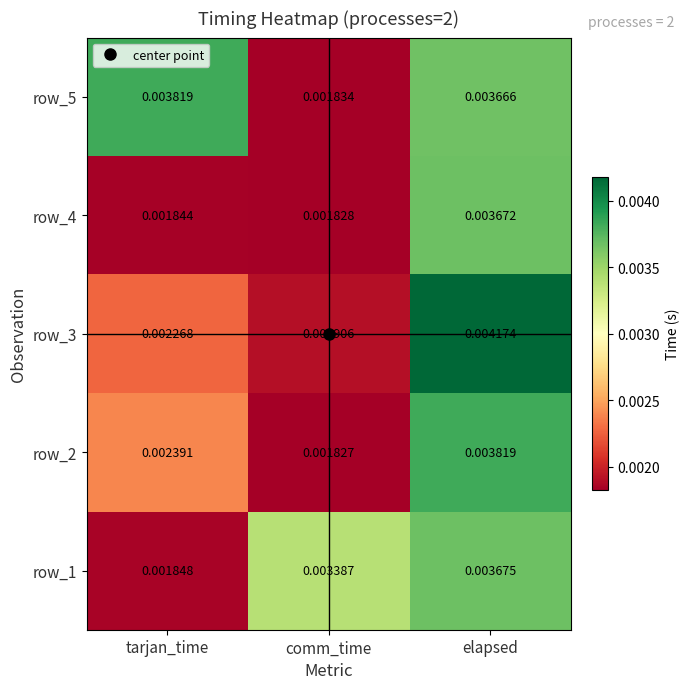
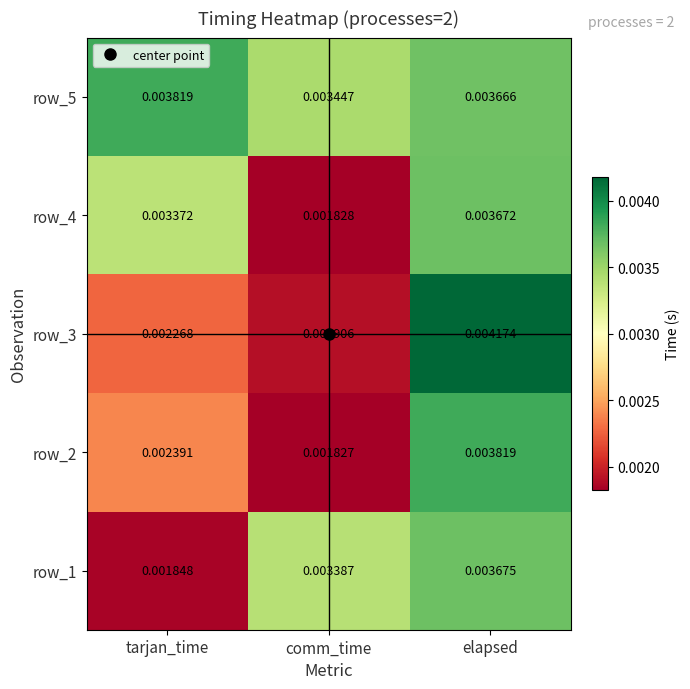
  {
    "row_5": {
      "tarjan_time": 0.003819,
-     "comm_time": 0.001834,
+     "comm_time": 0.003447,
      "elapsed": 0.003666
    },
    "row_4": {
-     "tarjan_time": 0.001844,
+     "tarjan_time": 0.003372,
      "comm_time": 0.001828,
      "elapsed": 0.003672
    },
    "row_3": {
      "tarjan_time": 0.002268,
      "elapsed": 0.004174
    },
    "row_2": {
      "tarjan_time": 0.002391,
      "comm_time": 0.001827,
      "elapsed": 0.003819
    },
    "row_1": {
      "tarjan_time": 0.001848,
      "comm_time": 0.003387,
      "elapsed": 0.003675
    }
  }
